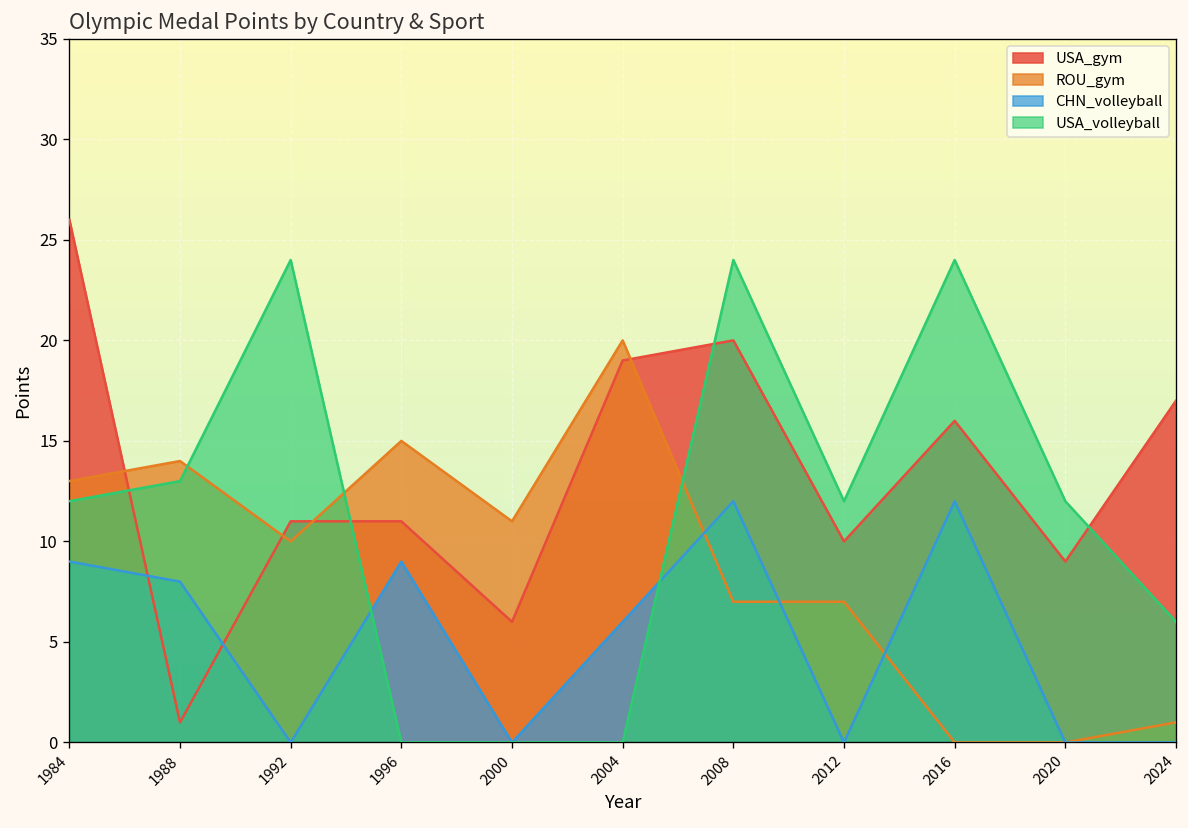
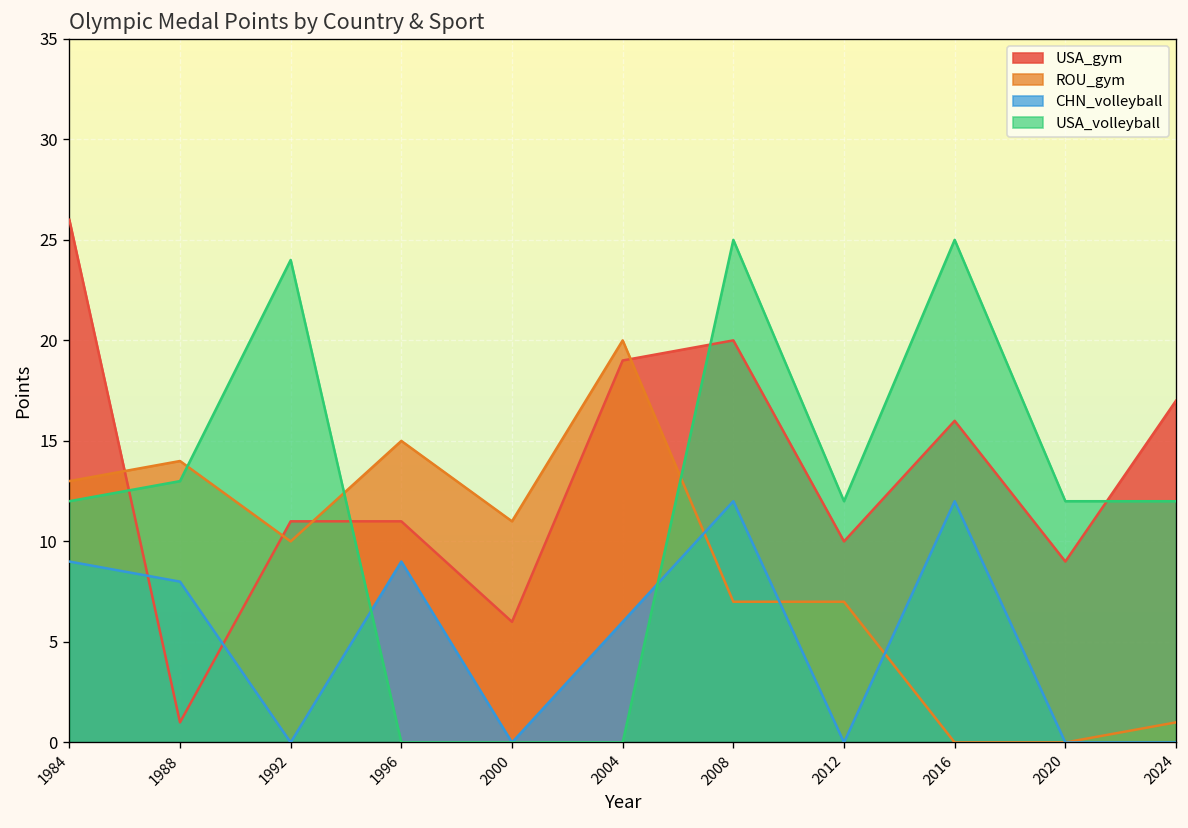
  {
    "CHN_volleyball": {
      "1984": 9,
      "1988": 8,
      "1992": 0,
      "1996": 9,
      "2004": 6,
      "2008": 12,
      "2012": 0,
      "2016": 12,
      "2024": 0
    },
    "USA_volleyball": {
      "1984": 12,
      "1988": 13,
      "1992": 24,
      "1996": 0,
      "2004": 0,
-     "2008": 24,
+     "2008": 25,
      "2012": 12,
-     "2016": 24,
+     "2016": 25,
      "2020": 12,
-     "2024": 6
+     "2024": 12
    }
  }
